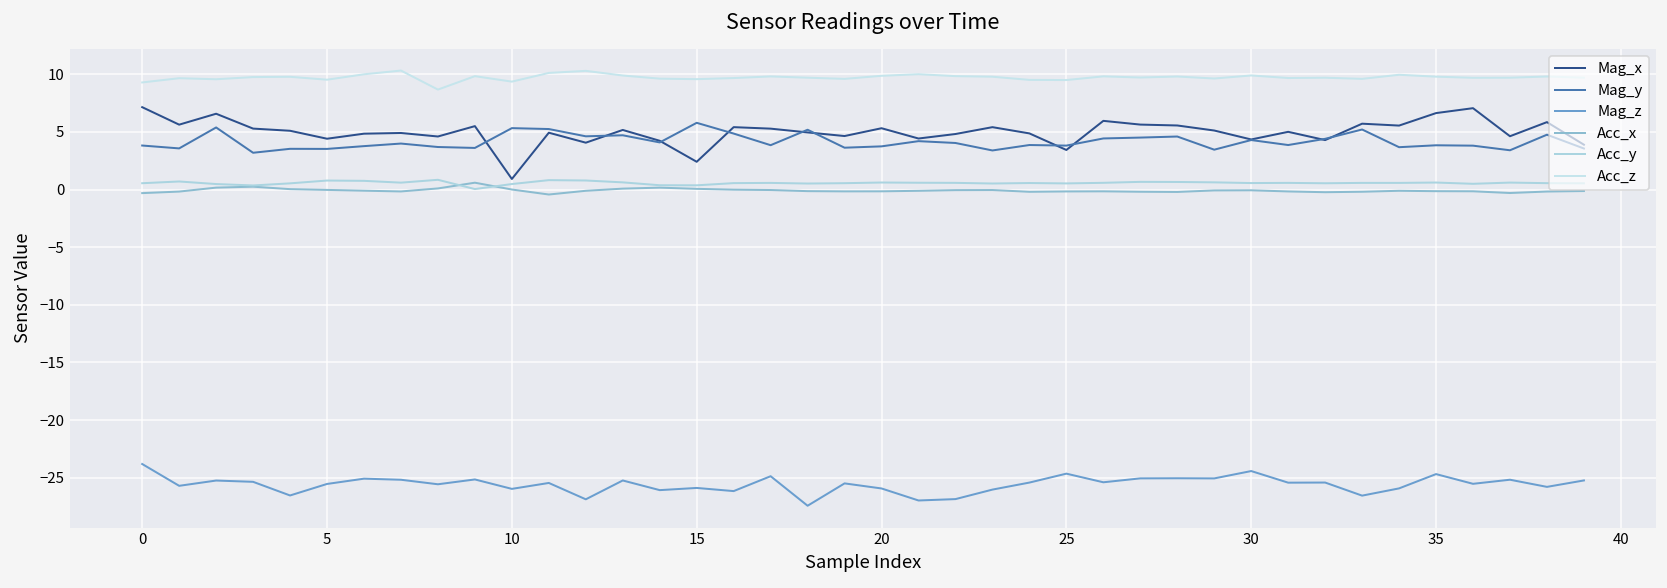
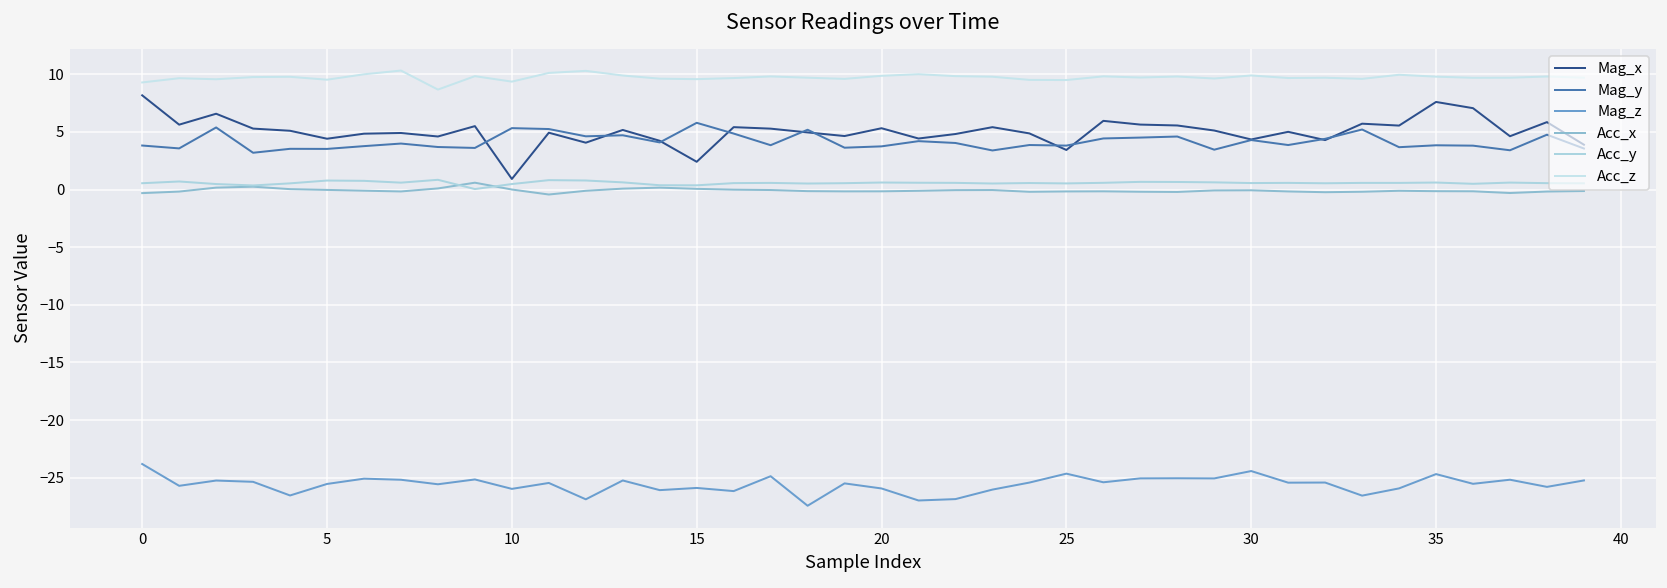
  {
    "Mag_x": {
-     "0": 7,
+     "0": 8,
      "5": 4,
      "10": 1,
      "15": 2,
      "20": 5,
      "25": 3,
-     "35": 7
+     "35": 8
    }
  }
